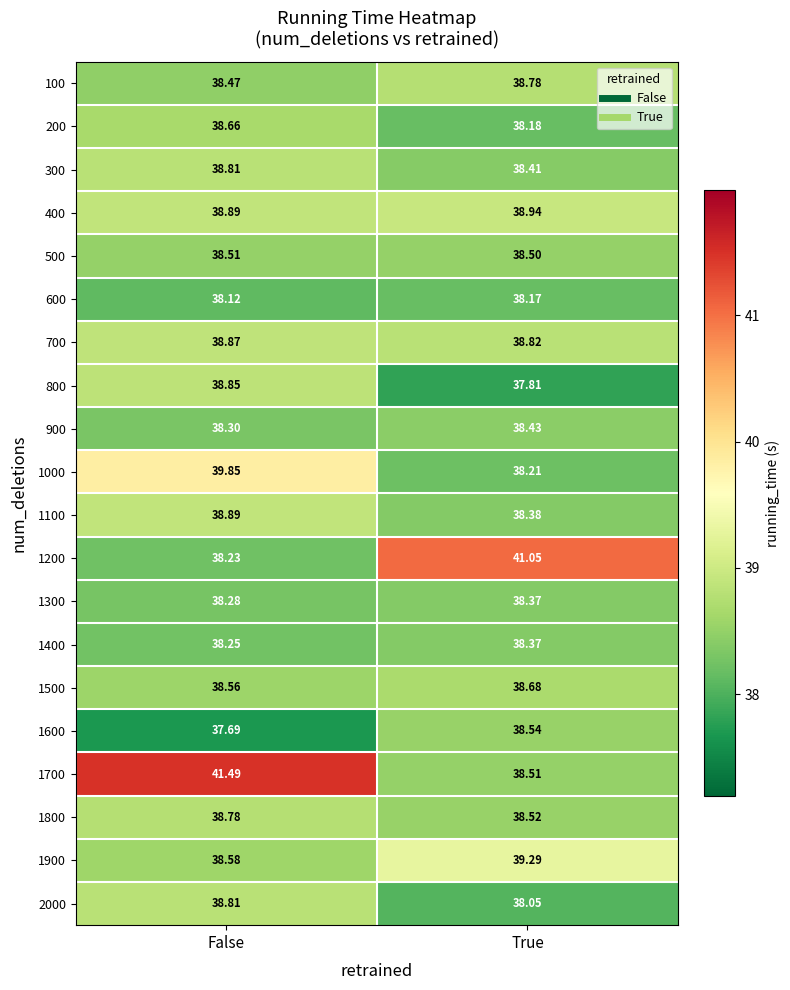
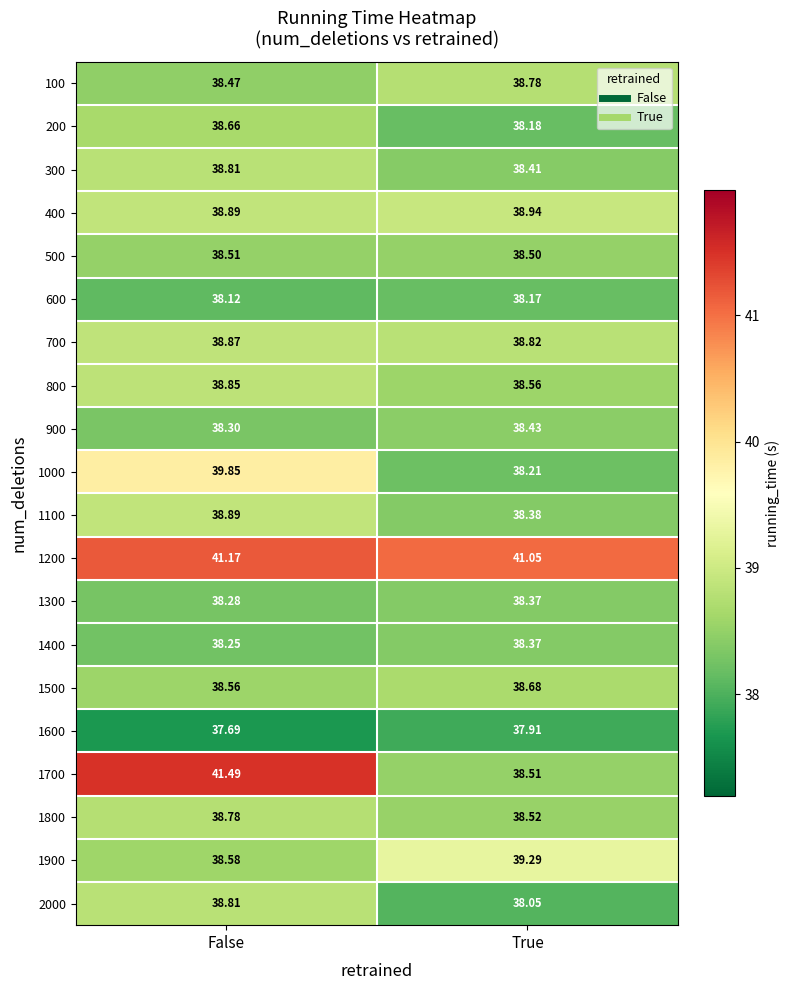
  {
    "100": {
      "False": 38.47,
      "True": 38.78
    },
    "200": {
      "False": 38.66,
      "True": 38.18
    },
    "300": {
      "False": 38.81,
      "True": 38.41
    },
    "400": {
      "False": 38.89,
      "True": 38.94
    },
    "500": {
      "False": 38.51,
      "True": 38.50
    },
    "600": {
      "False": 38.12,
      "True": 38.17
    },
    "700": {
      "False": 38.87,
      "True": 38.82
    },
    "800": {
      "False": 38.85,
-     "True": 37.81
+     "True": 38.56
    },
    "900": {
      "False": 38.30,
      "True": 38.43
    },
    "1000": {
      "False": 39.85,
      "True": 38.21
    },
    "1100": {
      "False": 38.89,
      "True": 38.38
    },
    "1200": {
-     "False": 38.23,
+     "False": 41.17,
      "True": 41.05
    },
    "1300": {
      "False": 38.28,
      "True": 38.37
    },
    "1400": {
      "False": 38.25,
      "True": 38.37
    },
    "1500": {
      "False": 38.56,
      "True": 38.68
    },
    "1600": {
      "False": 37.69,
-     "True": 38.54
+     "True": 37.91
    },
    "1700": {
      "False": 41.49,
      "True": 38.51
    },
    "1800": {
      "False": 38.78,
      "True": 38.52
    },
    "1900": {
      "False": 38.58,
      "True": 39.29
    },
    "2000": {
      "False": 38.81,
      "True": 38.05
    }
  }
